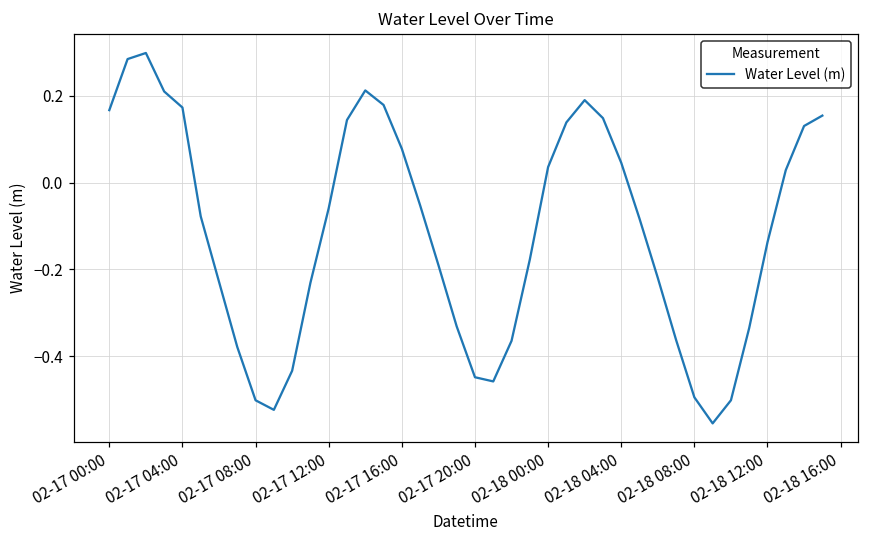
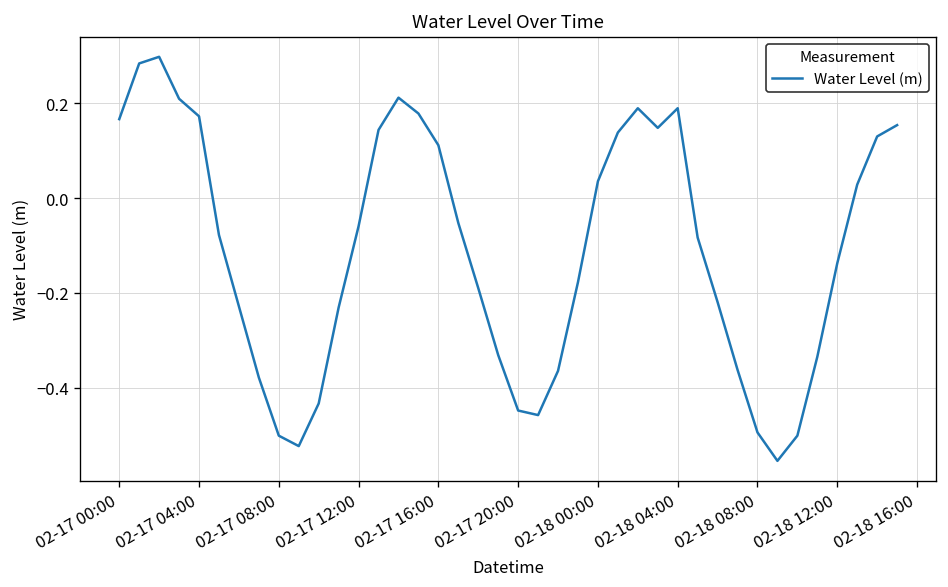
  {
    "02-17 00:00": 0.17,
    "02-17 04:00": 0.17,
    "02-17 08:00": -0.50,
    "02-17 12:00": -0.06,
-   "02-17 16:00": 0.08,
+   "02-17 16:00": 0.11,
    "02-17 20:00": -0.45,
    "02-18 00:00": 0.04,
-   "02-18 04:00": 0.05,
+   "02-18 04:00": 0.19,
    "02-18 08:00": -0.49,
    "02-18 12:00": -0.14
  }
